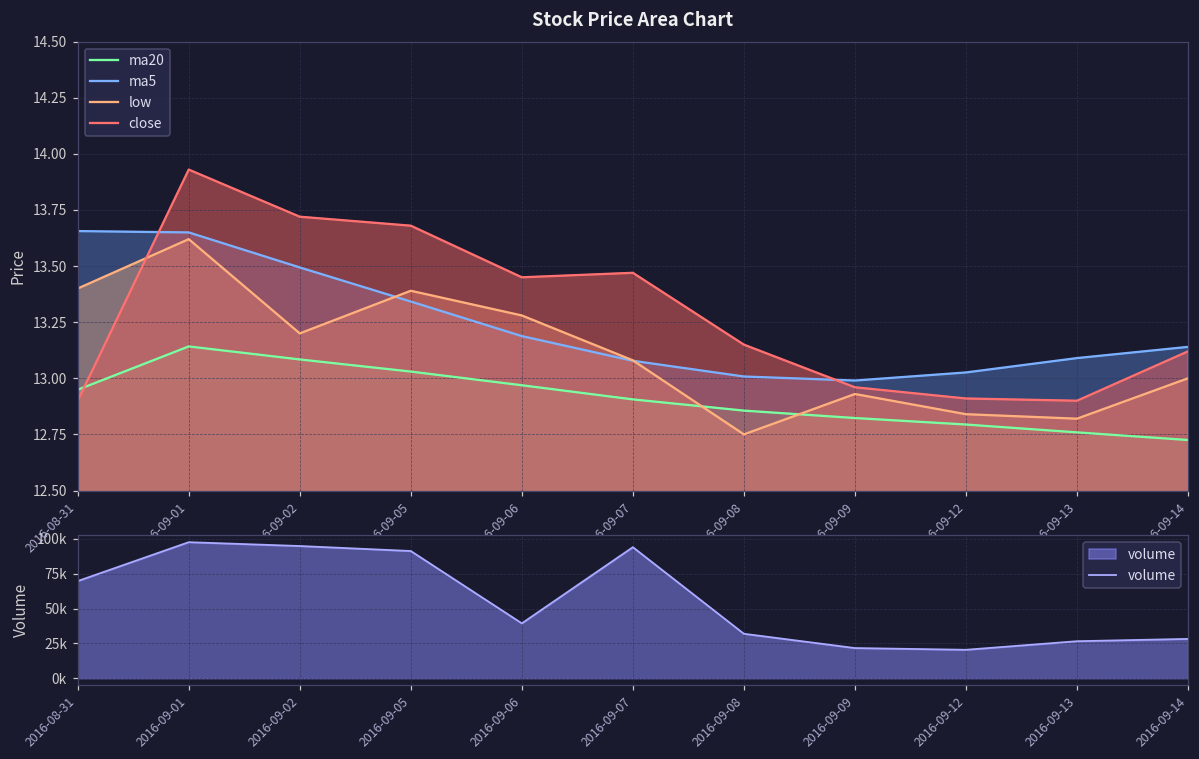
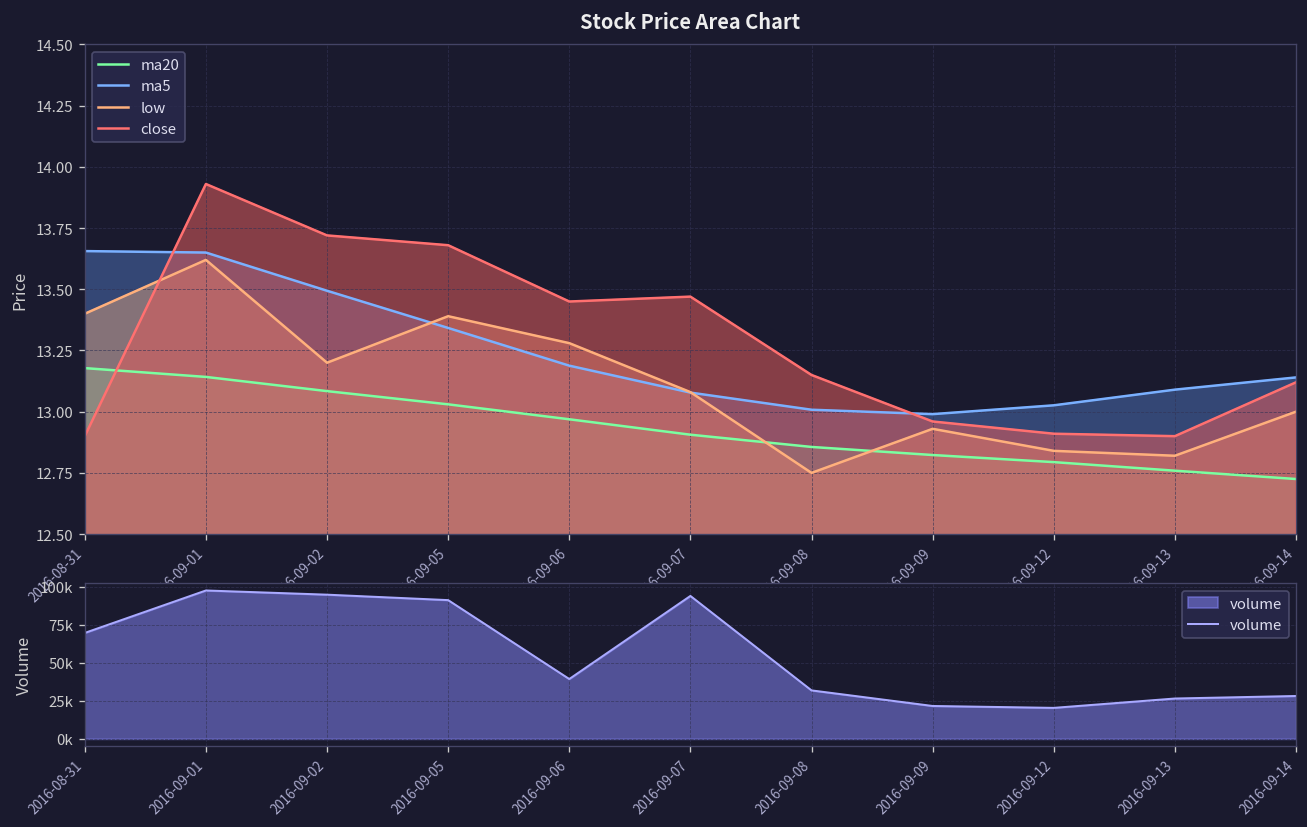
  {
    "Stock Price Area Chart": {
      "ma20": {
-       "2016-08-31": 12.95
+       "2016-08-31": 13.18
      },
      "ma5": {
        "2016-08-31": 13.66
      },
      "low": {
        "2016-08-31": 13.40
      },
      "close": {
        "2016-08-31": 12.90
      }
    }
  }
